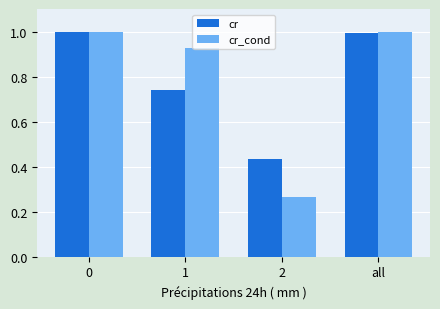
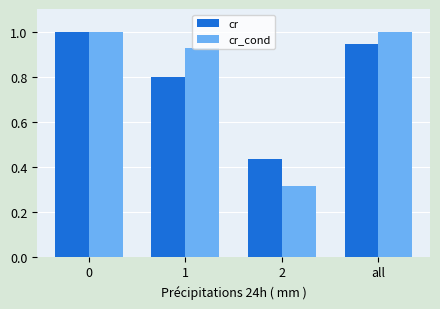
  {
    "cr": {
      "0": 1.00,
-     "1": 0.74,
+     "1": 0.80,
      "2": 0.43,
-     "all": 0.99
+     "all": 0.94
    },
    "cr_cond": {
      "0": 1.00,
-     "2": 0.27,
+     "2": 0.31,
      "all": 1.00
    }
  }
